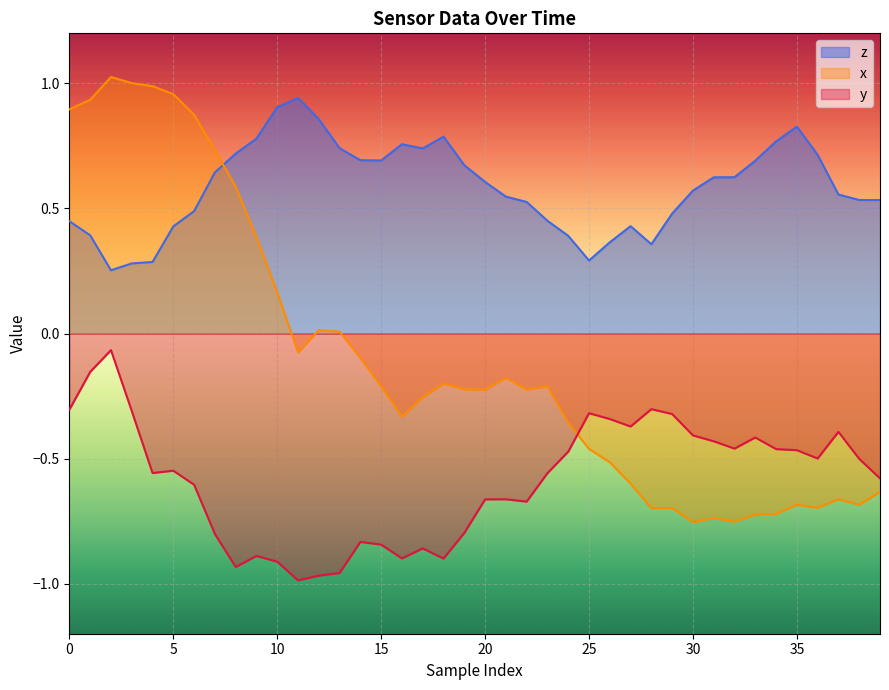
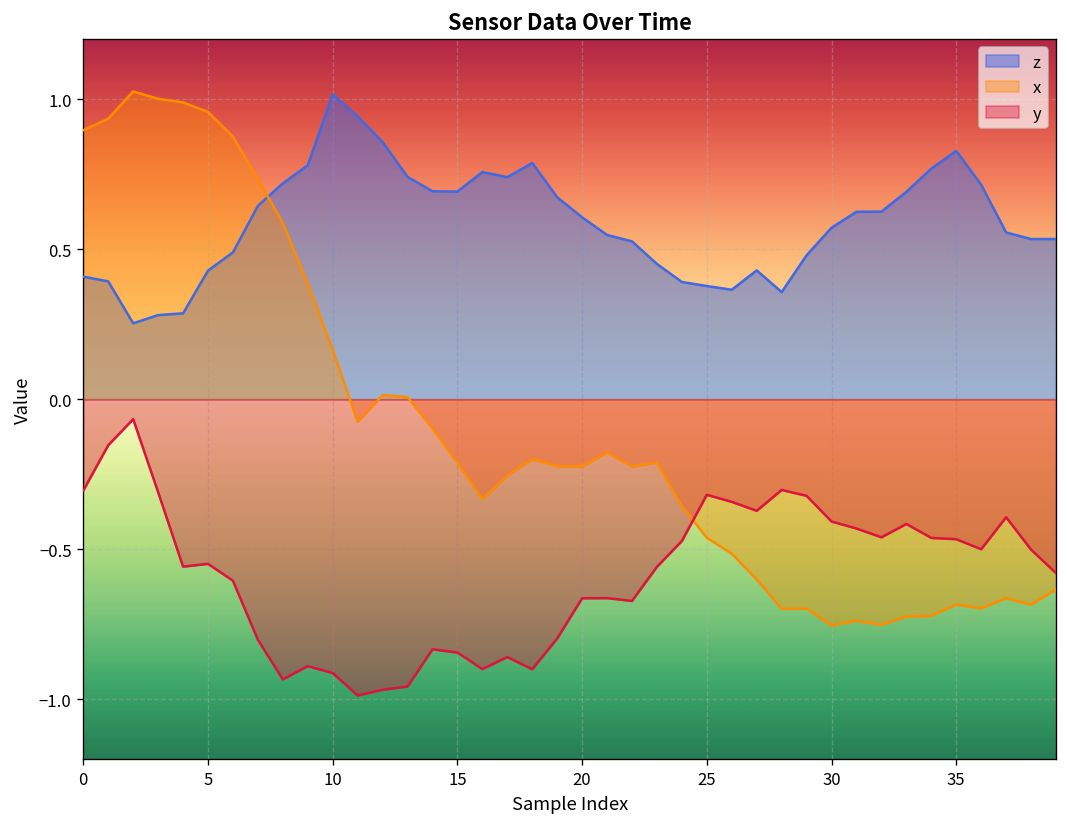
  {
    "z": {
-     "0": 0.45,
+     "0": 0.41,
      "5": 0.43,
-     "10": 0.90,
+     "10": 1.02,
      "15": 0.69,
      "20": 0.61,
-     "25": 0.29,
+     "25": 0.38,
      "30": 0.57,
      "35": 0.83
    }
  }
